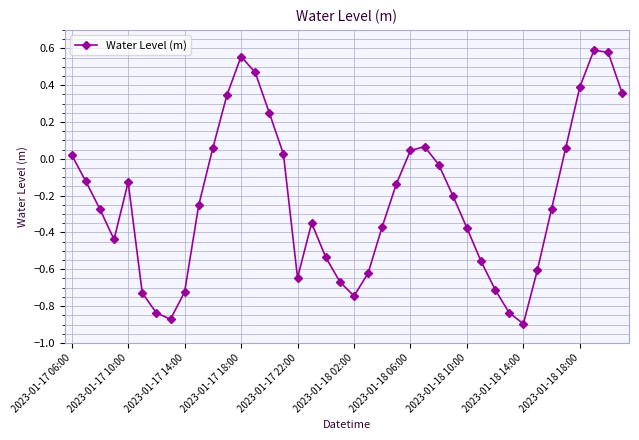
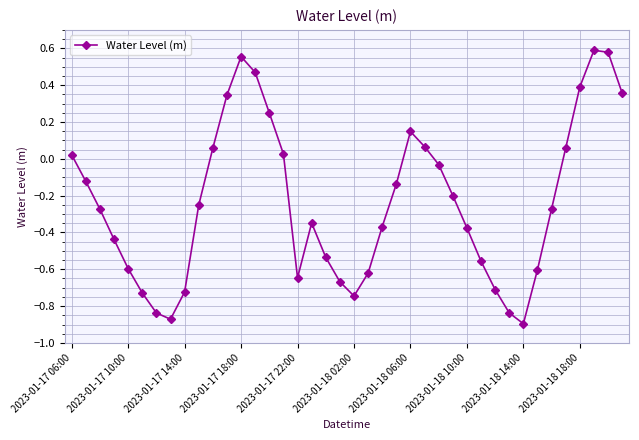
  {
    "2023-01-17 06:00": 0.02,
-   "2023-01-17 10:00": -0.13,
+   "2023-01-17 10:00": -0.60,
    "2023-01-17 14:00": -0.72,
    "2023-01-17 18:00": 0.56,
    "2023-01-17 22:00": -0.65,
    "2023-01-18 02:00": -0.75,
-   "2023-01-18 06:00": 0.05,
+   "2023-01-18 06:00": 0.15,
    "2023-01-18 10:00": -0.38,
    "2023-01-18 14:00": -0.90,
    "2023-01-18 18:00": 0.39
  }
